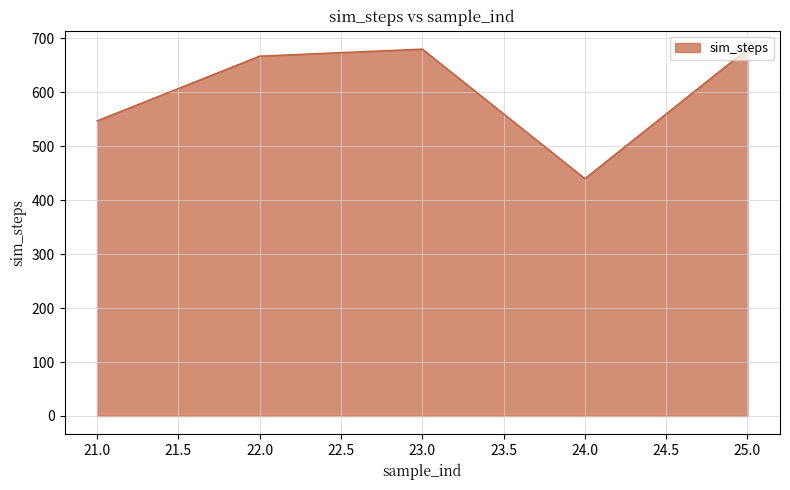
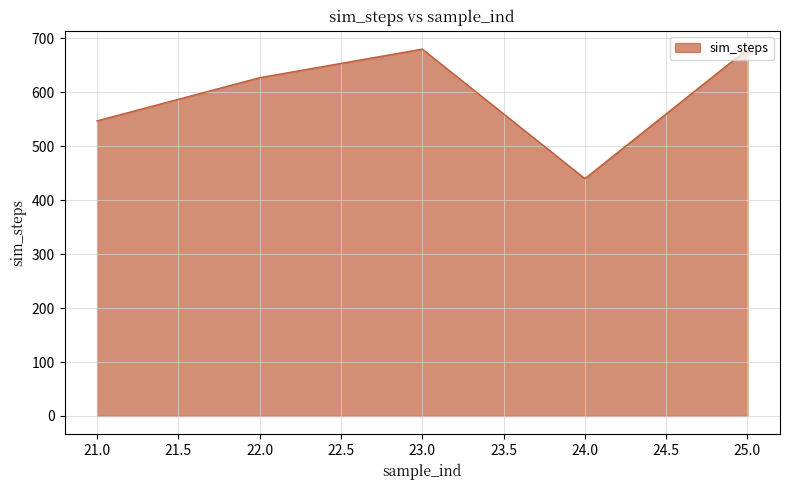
  {
    "21.0": 550,
-   "22.0": 670,
+   "22.0": 630,
    "23.0": 680,
    "24.0": 440
  }
